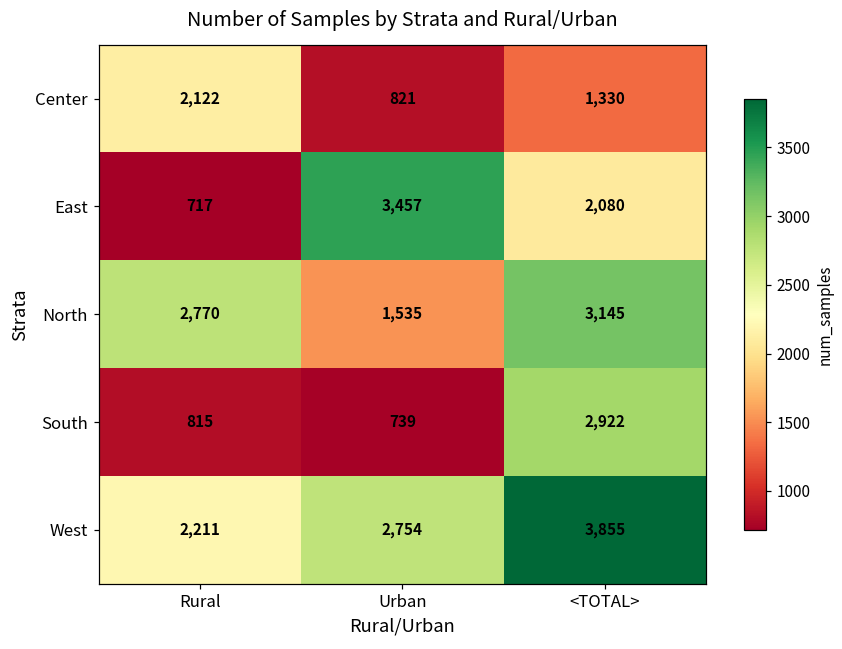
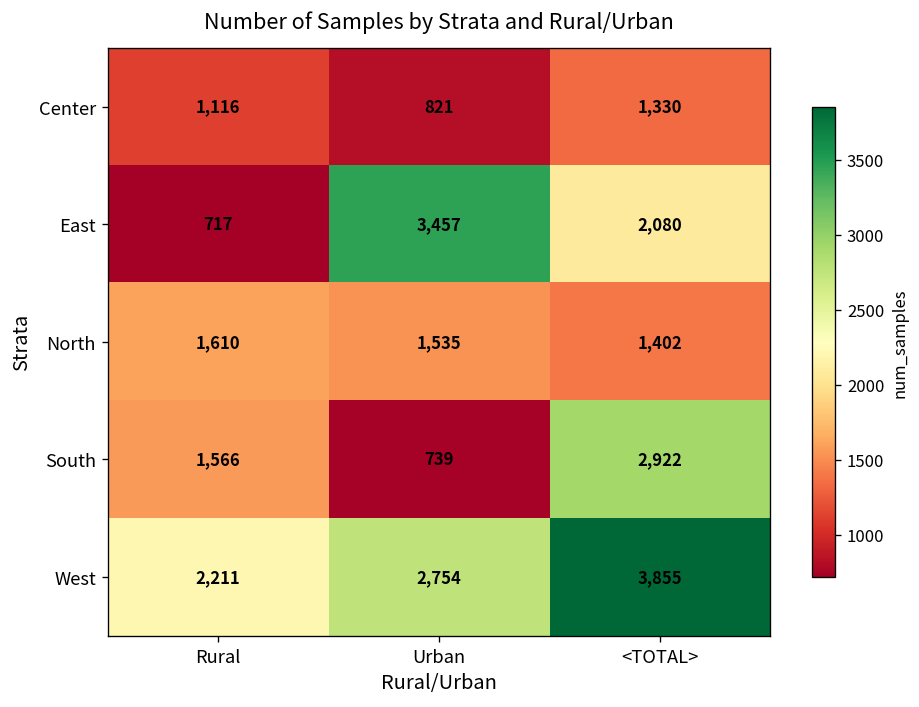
  {
    "Center": {
-     "Rural": "2,122",
+     "Rural": "1,116",
      "Urban": "821",
      "<TOTAL>": "1,330"
    },
    "East": {
      "Rural": "717",
      "Urban": "3,457",
      "<TOTAL>": "2,080"
    },
    "North": {
-     "Rural": "2,770",
+     "Rural": "1,610",
      "Urban": "1,535",
-     "<TOTAL>": "3,145"
+     "<TOTAL>": "1,402"
    },
    "South": {
-     "Rural": "815",
+     "Rural": "1,566",
      "Urban": "739",
      "<TOTAL>": "2,922"
    },
    "West": {
      "Rural": "2,211",
      "Urban": "2,754",
      "<TOTAL>": "3,855"
    }
  }
